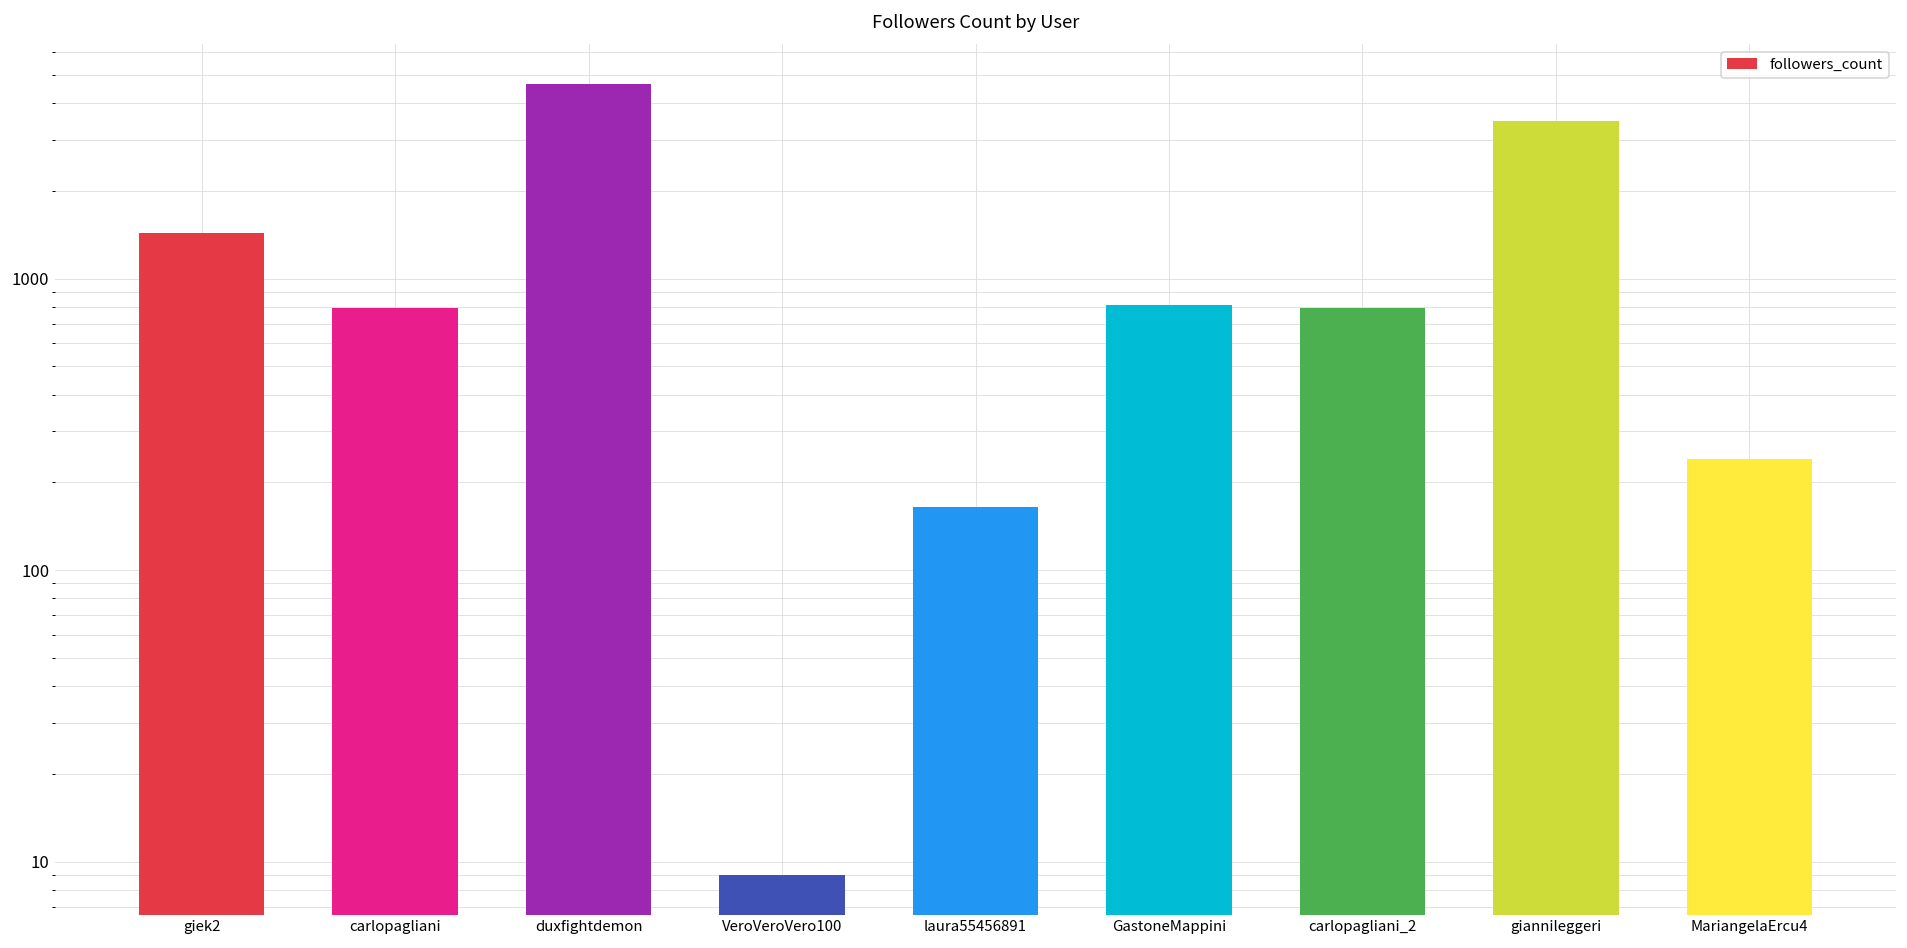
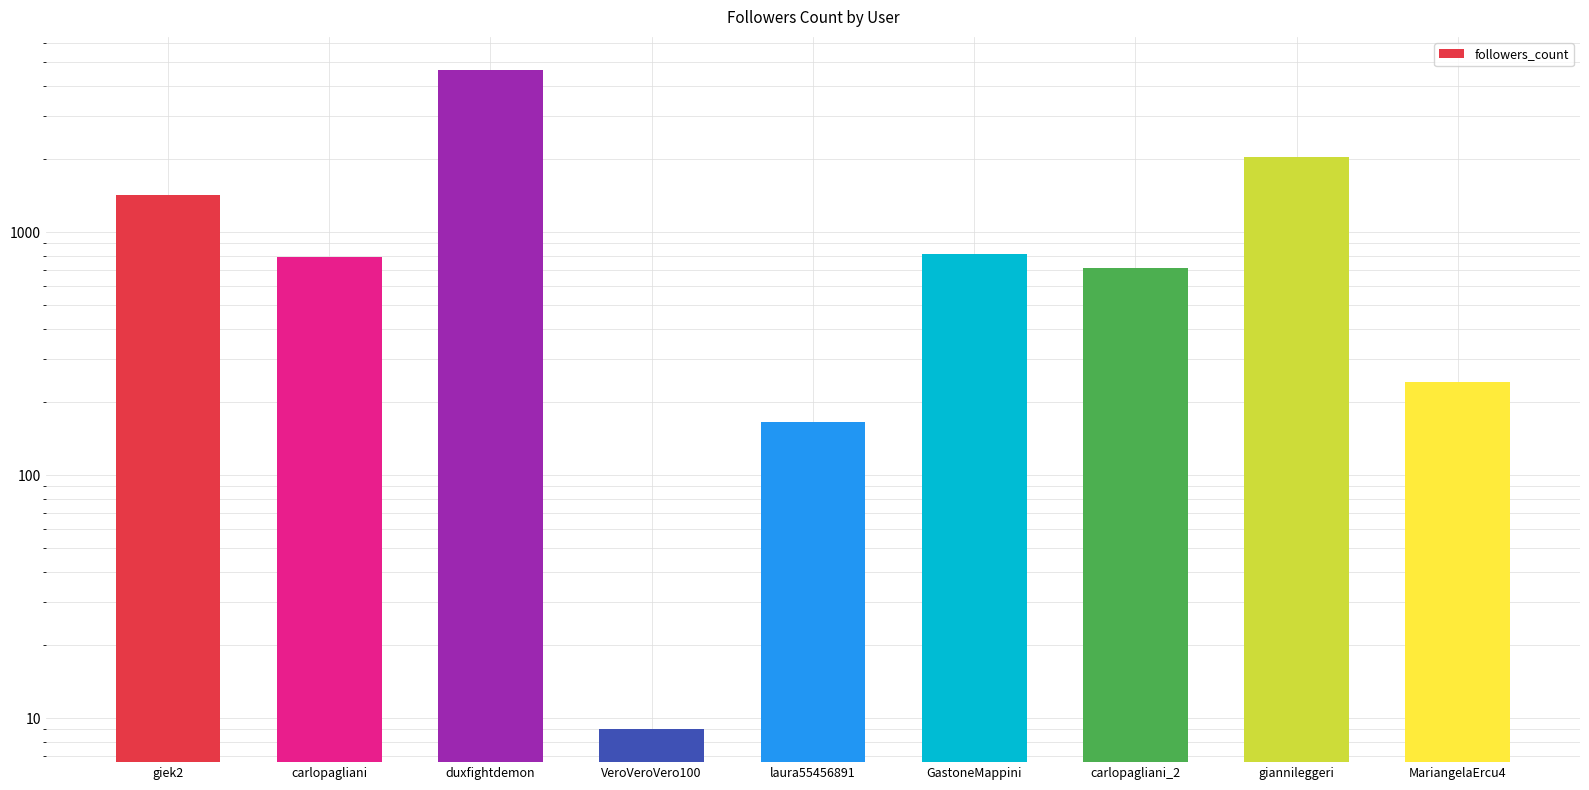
  {
    "giek2": 1400,
    "carlopagliani": 790,
    "duxfightdemon": 4700,
    "VeroVeroVero100": 9,
    "laura55456891": 170,
    "GastoneMappini": 810,
-   "carlopagliani_2": 790,
-   "giannileggeri": 3500,
+   "carlopagliani_2": 710,
+   "giannileggeri": 2000,
    "MariangelaErcu4": 240
  }
